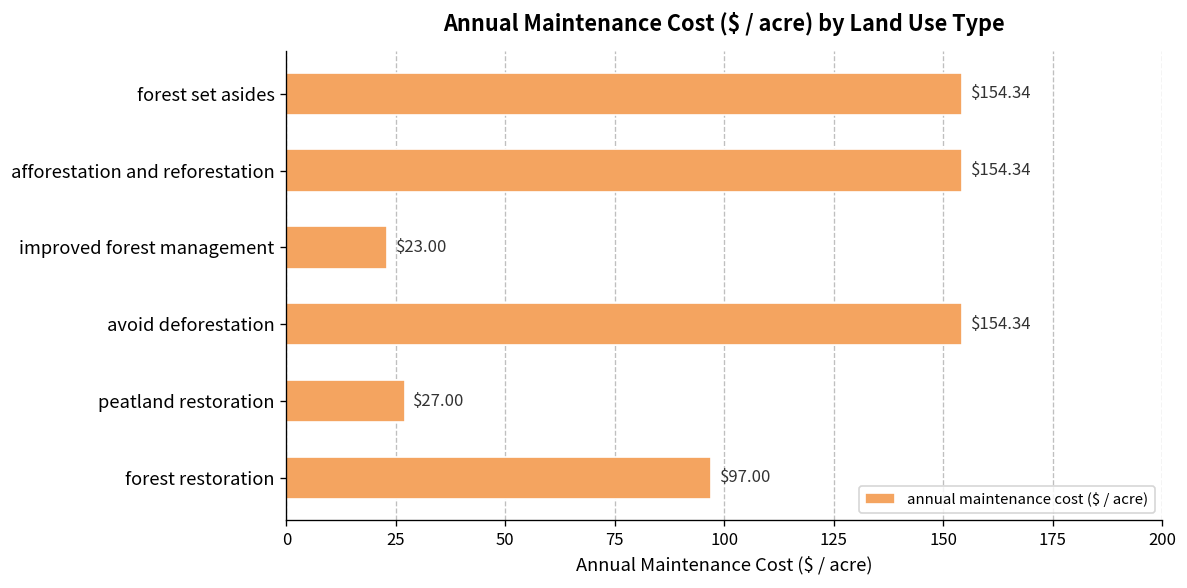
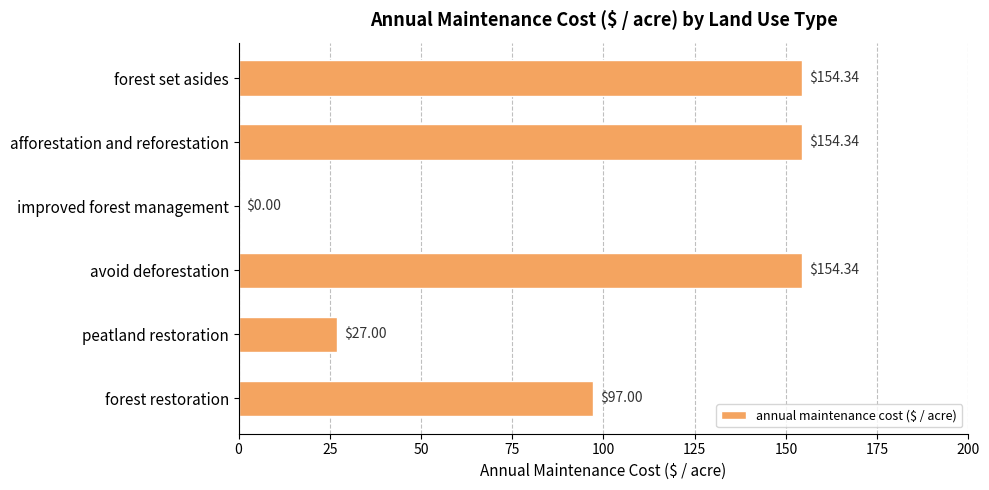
  {
    "forest set asides": "$154.34",
    "afforestation and reforestation": "$154.34",
-   "improved forest management": "$23.00",
+   "improved forest management": "$0.00",
    "avoid deforestation": "$154.34",
    "peatland restoration": "$27.00",
    "forest restoration": "$97.00"
  }
